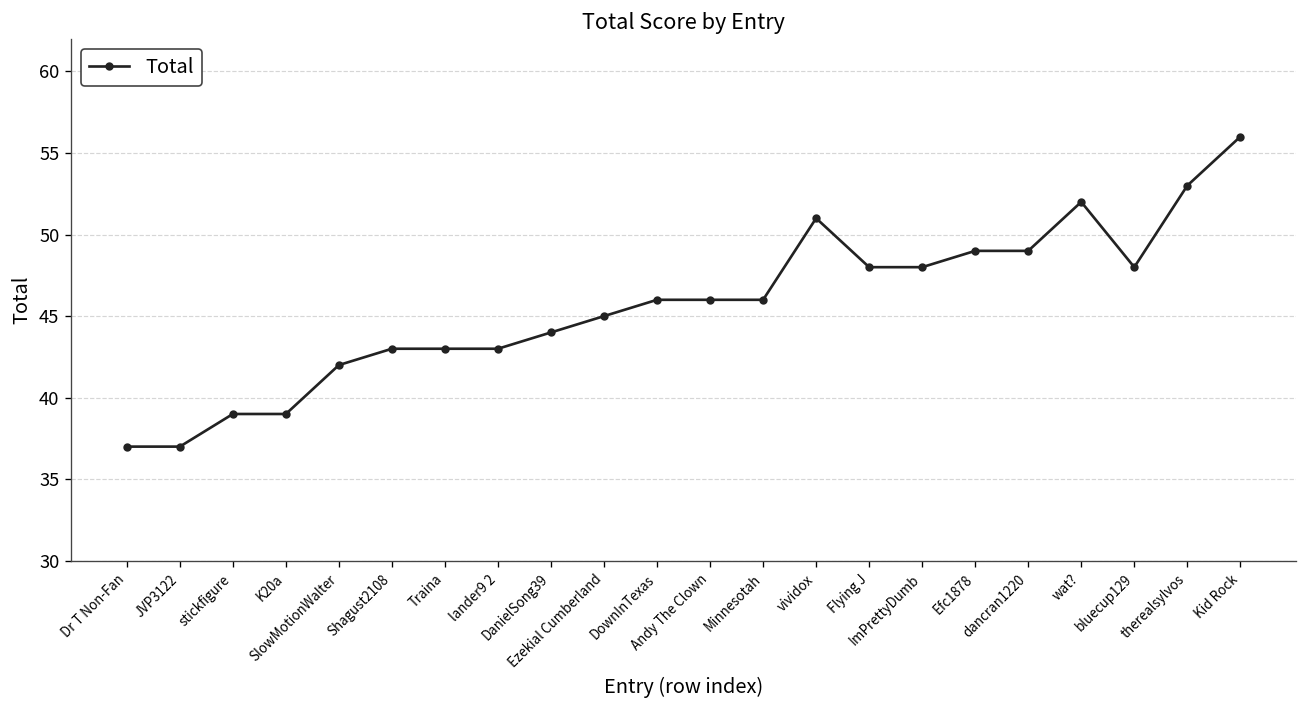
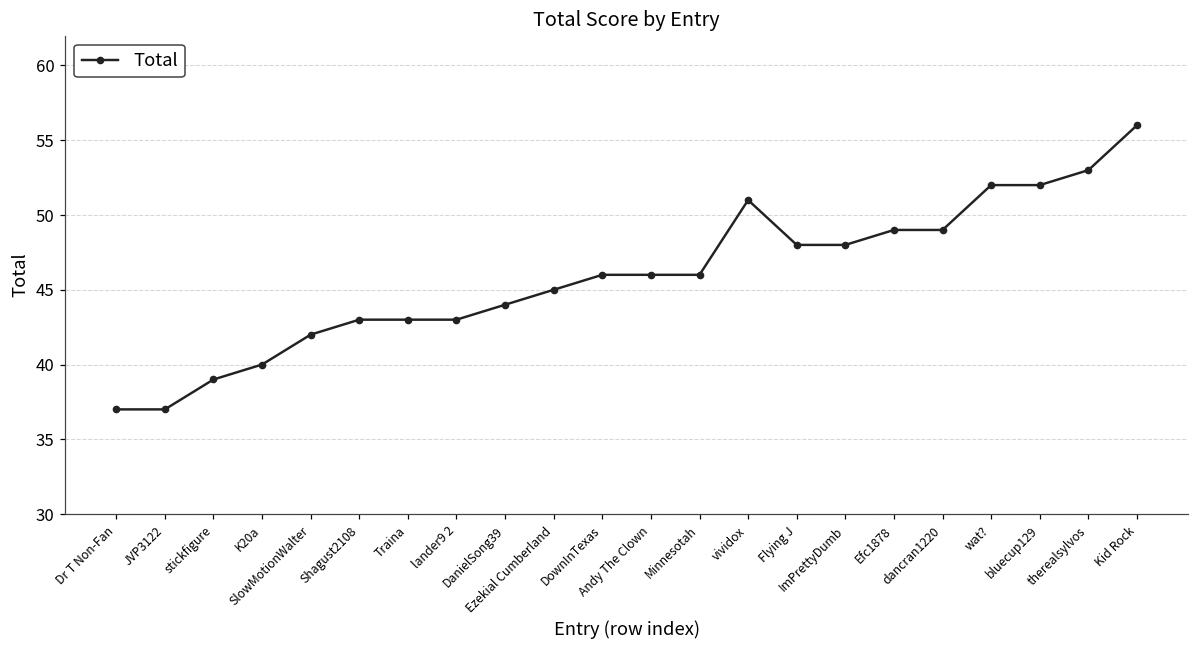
  {
    "Dr T Non-Fan": 37,
    "JVP3122": 37,
    "stickfigure": 39,
-   "K20a": 39,
+   "K20a": 40,
    "SlowMotionWalter": 42,
    "Shagust2108": 43,
    "Traina": 43,
    "lander9 2": 43,
    "DanielSong39": 44,
    "Ezekial Cumberland": 45,
    "DownInTexas": 46,
    "Andy The Clown": 46,
    "Minnesotah": 46,
    "vividox": 51,
    "Flying J": 48,
    "ImPrettyDumb": 48,
    "Efc1878": 49,
    "dancran1220": 49,
    "wat?": 52,
-   "bluecup129": 48,
+   "bluecup129": 52,
    "therealsylvos": 53,
    "Kid Rock": 56
  }
